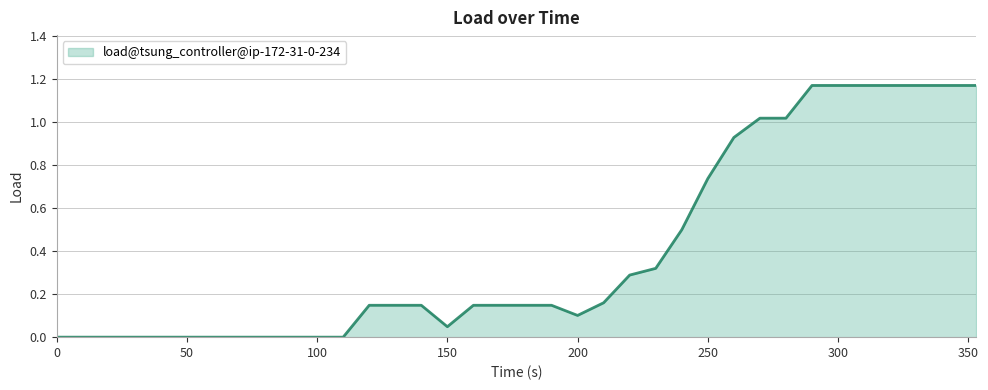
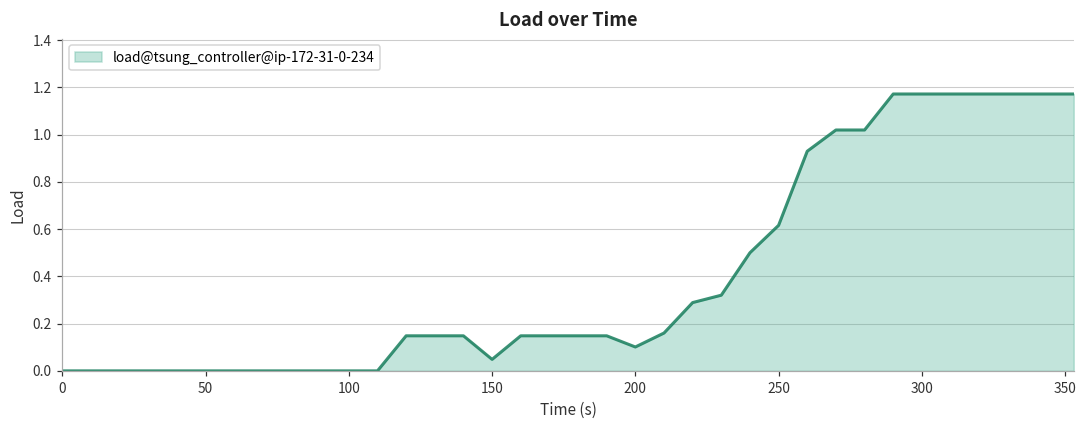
  {
    "0": 0.00,
    "50": 0.00,
    "100": 0.00,
    "150": 0.05,
    "200": 0.10,
-   "250": 0.74,
+   "250": 0.62,
    "300": 1.17,
    "350": 1.17
  }
